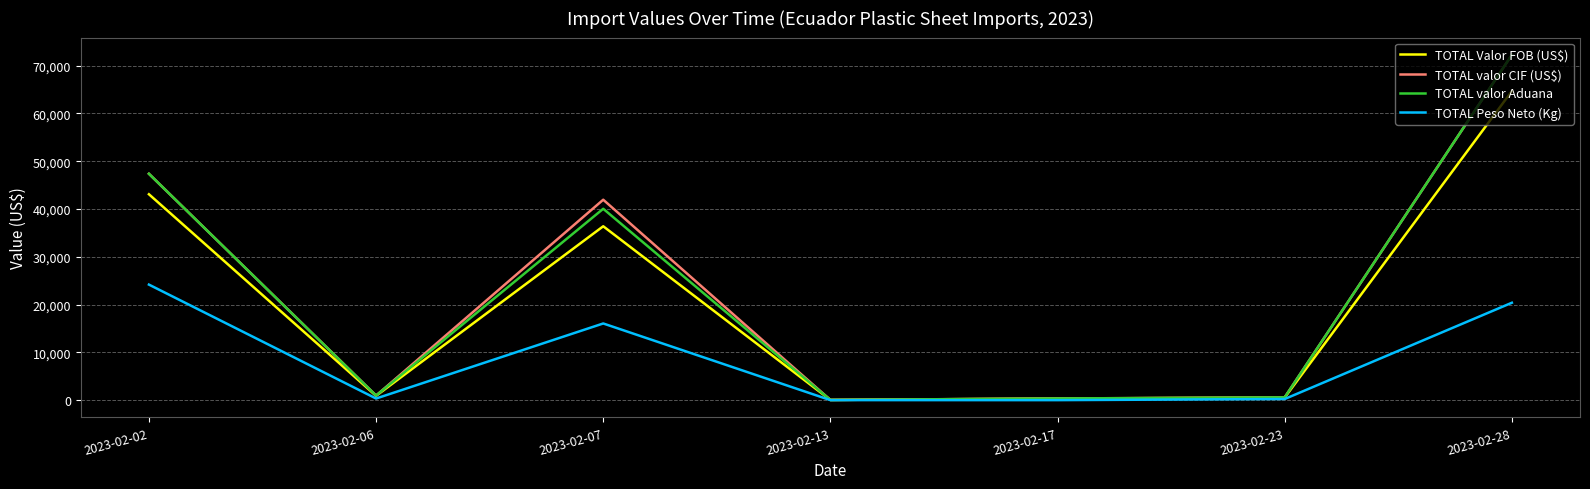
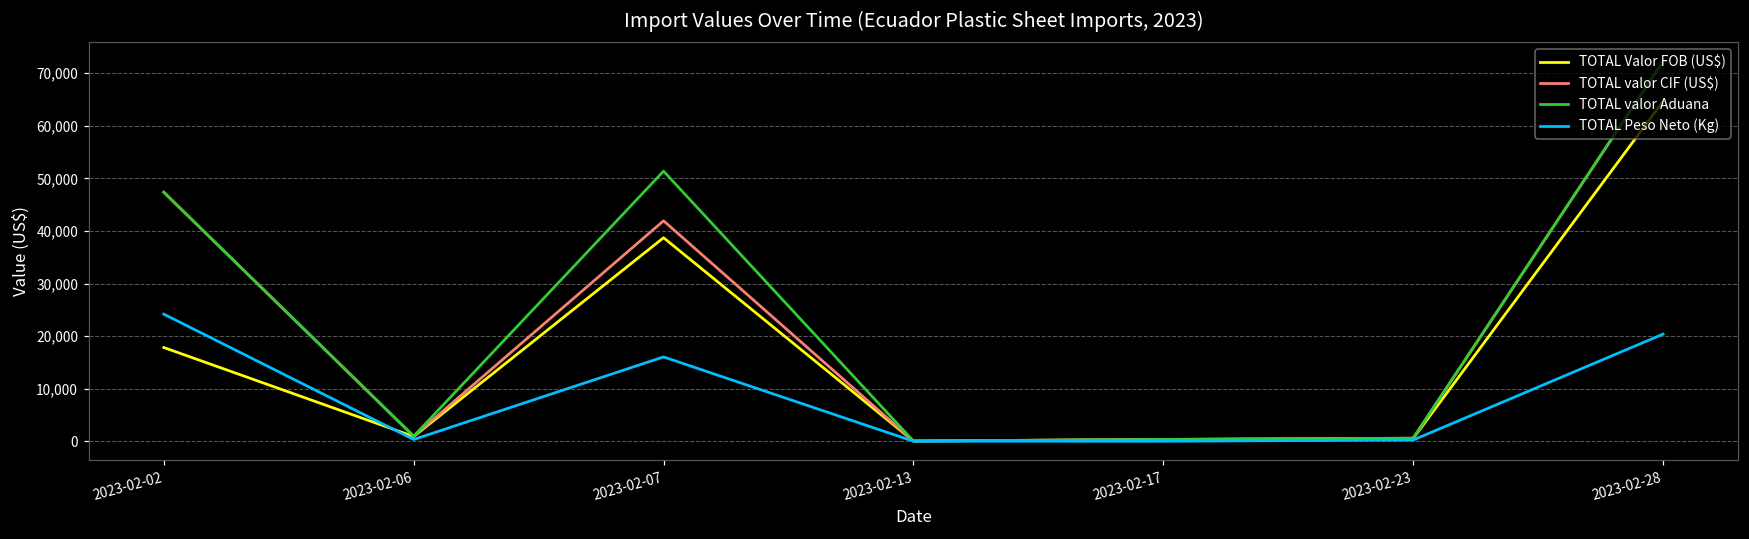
  {
    "TOTAL Valor FOB (US$)": {
-     "2023-02-02": "43,000",
-     "2023-02-07": "36,000"
+     "2023-02-02": "18,000",
+     "2023-02-07": "39,000"
    },
    "TOTAL valor CIF (US$)": {
      "2023-02-07": "42,000"
    },
    "TOTAL valor Aduana": {
-     "2023-02-07": "40,000"
+     "2023-02-07": "51,000"
    },
    "TOTAL Peso Neto (Kg)": {
      "2023-02-02": "24,000",
      "2023-02-06": "0",
      "2023-02-07": "16,000",
      "2023-02-28": "20,000"
    }
  }
